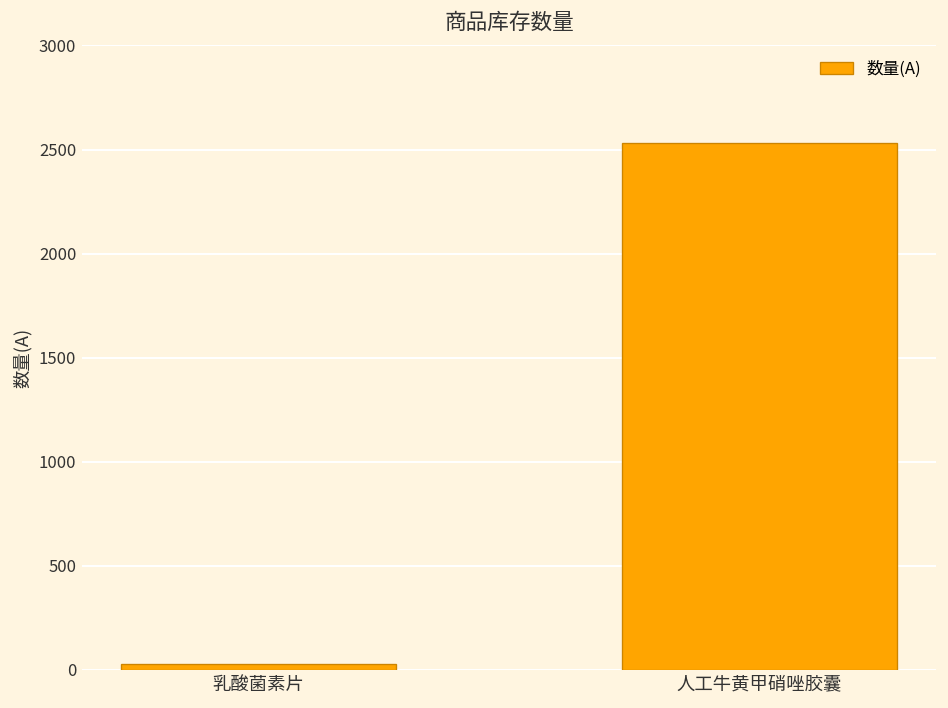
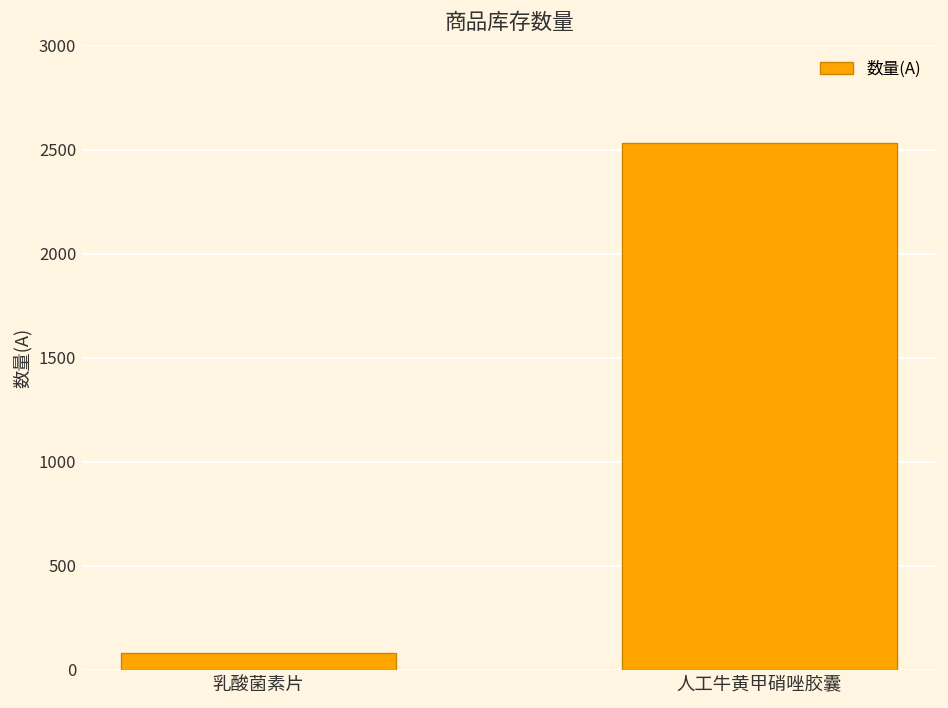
  {
-   "乳酸菌素片": 30,
+   "乳酸菌素片": 80,
    "人工牛黄甲硝唑胶囊": 2530
  }
